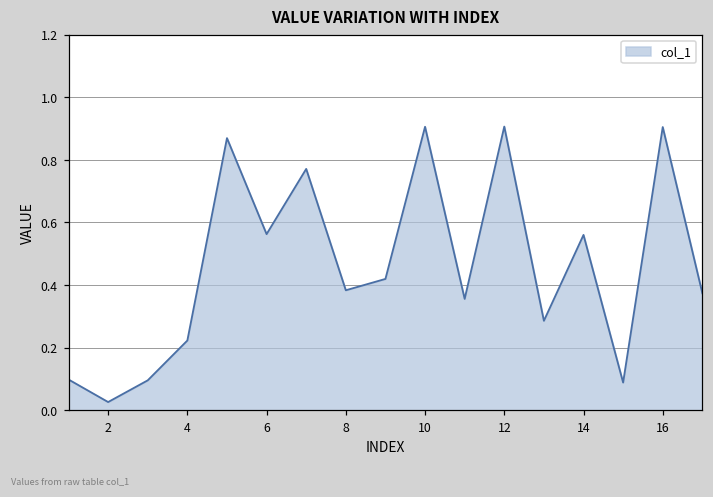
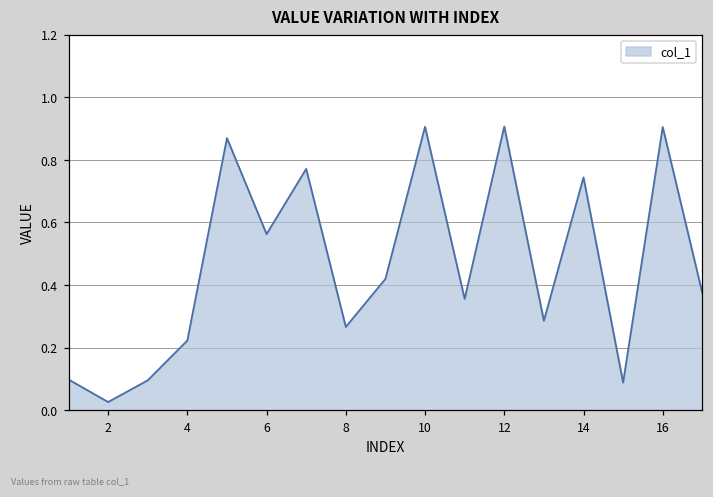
  {
    "2": 0.03,
    "4": 0.22,
    "6": 0.56,
-   "8": 0.38,
+   "8": 0.27,
    "10": 0.91,
    "12": 0.91,
-   "14": 0.56,
+   "14": 0.74,
    "16": 0.90
  }
